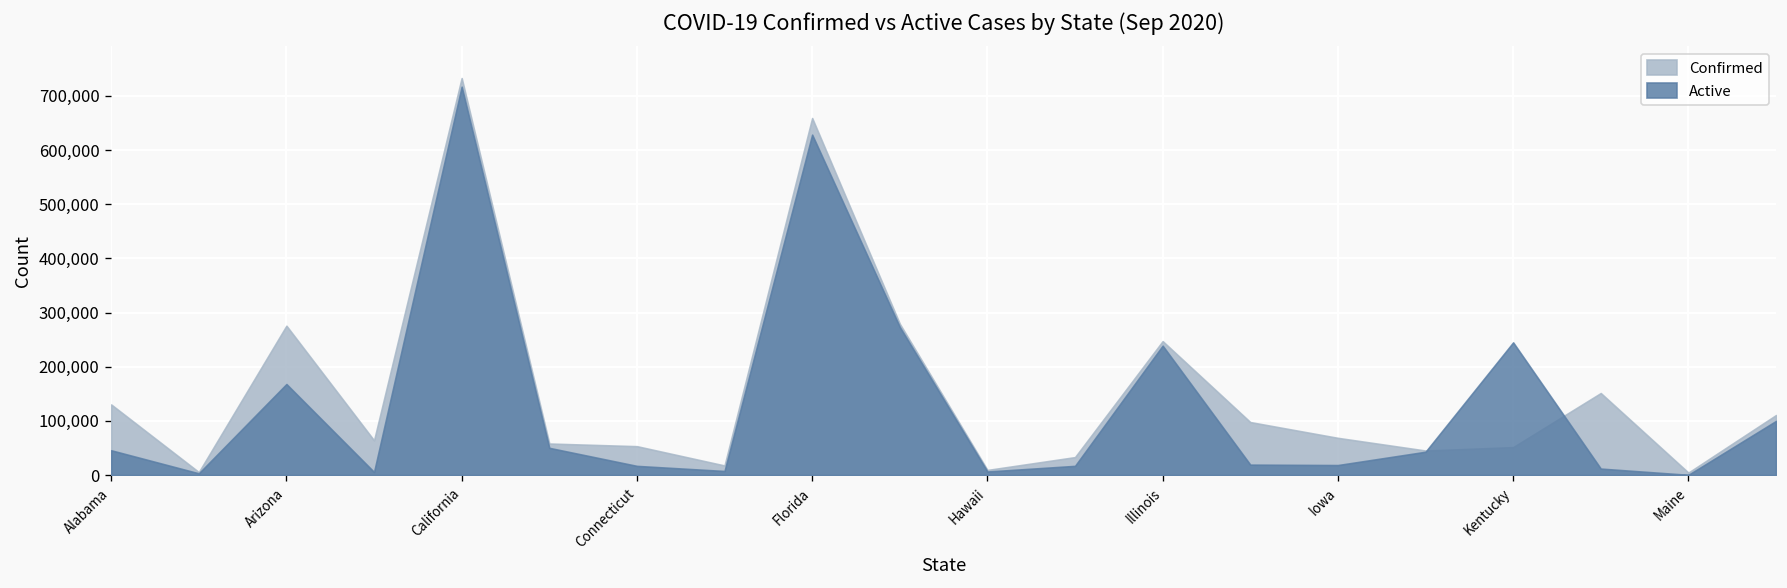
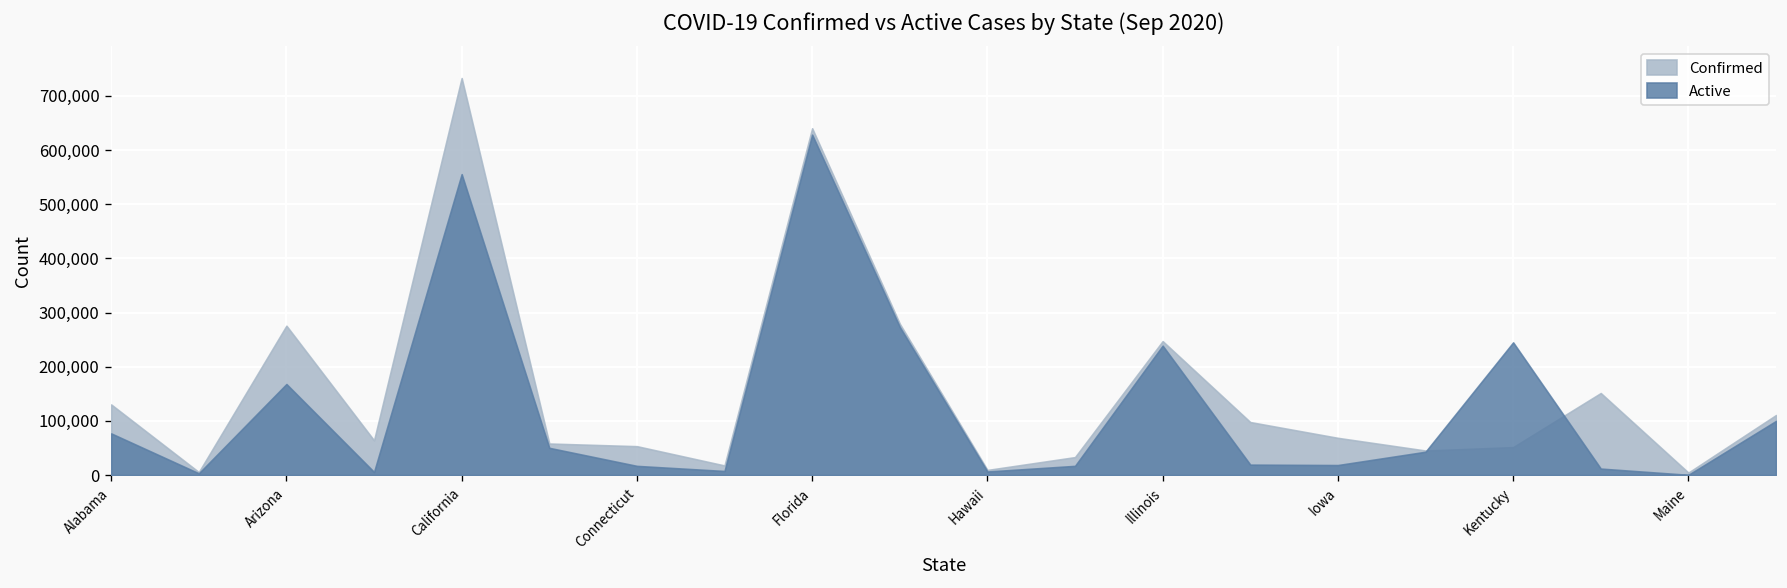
  {
    "Confirmed": {
      "Alabama": "130,000",
      "Arizona": "280,000",
      "California": "730,000",
      "Connecticut": "50,000",
-     "Florida": "660,000",
+     "Florida": "640,000",
      "Illinois": "250,000",
      "Iowa": "70,000",
      "Kentucky": "50,000"
    },
    "Active": {
-     "Alabama": "50,000",
+     "Alabama": "80,000",
      "Arizona": "170,000",
-     "California": "720,000",
+     "California": "560,000",
      "Connecticut": "20,000",
      "Florida": "630,000",
      "Illinois": "240,000",
      "Iowa": "20,000",
      "Kentucky": "250,000"
    }
  }
